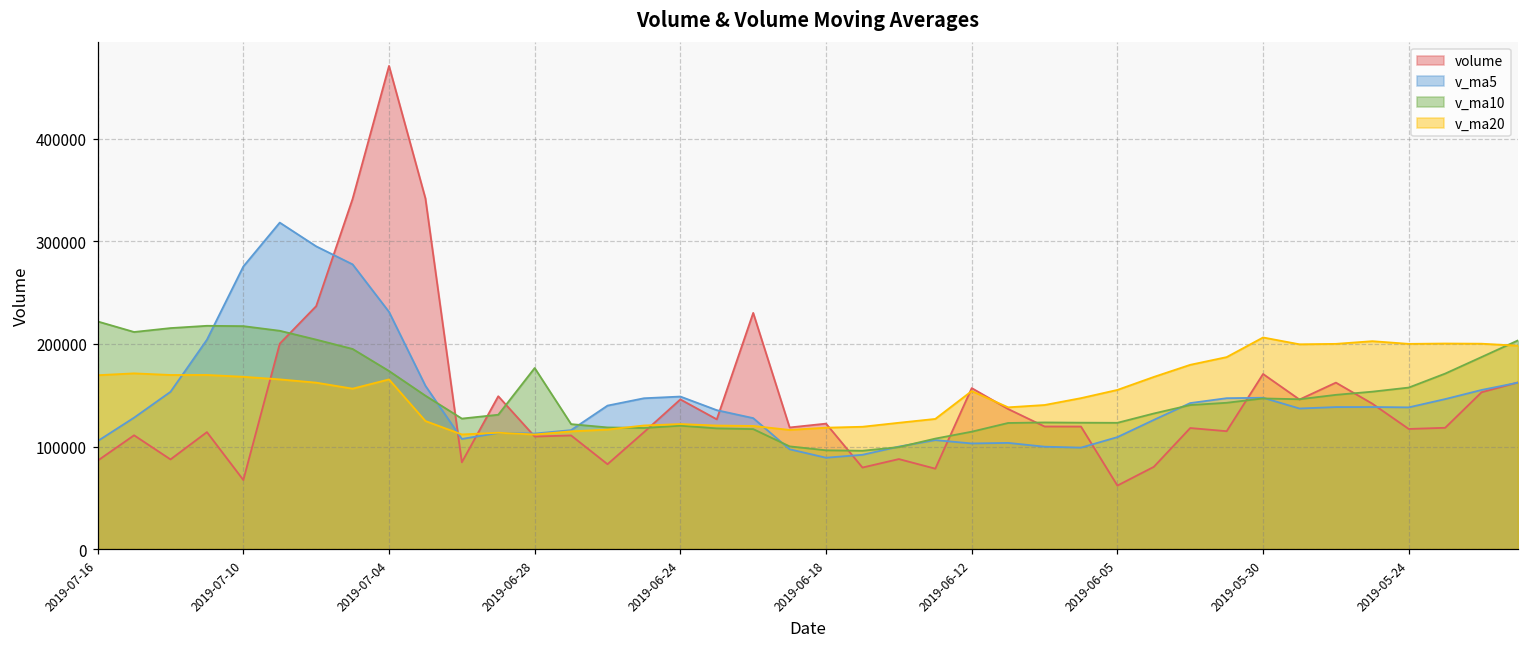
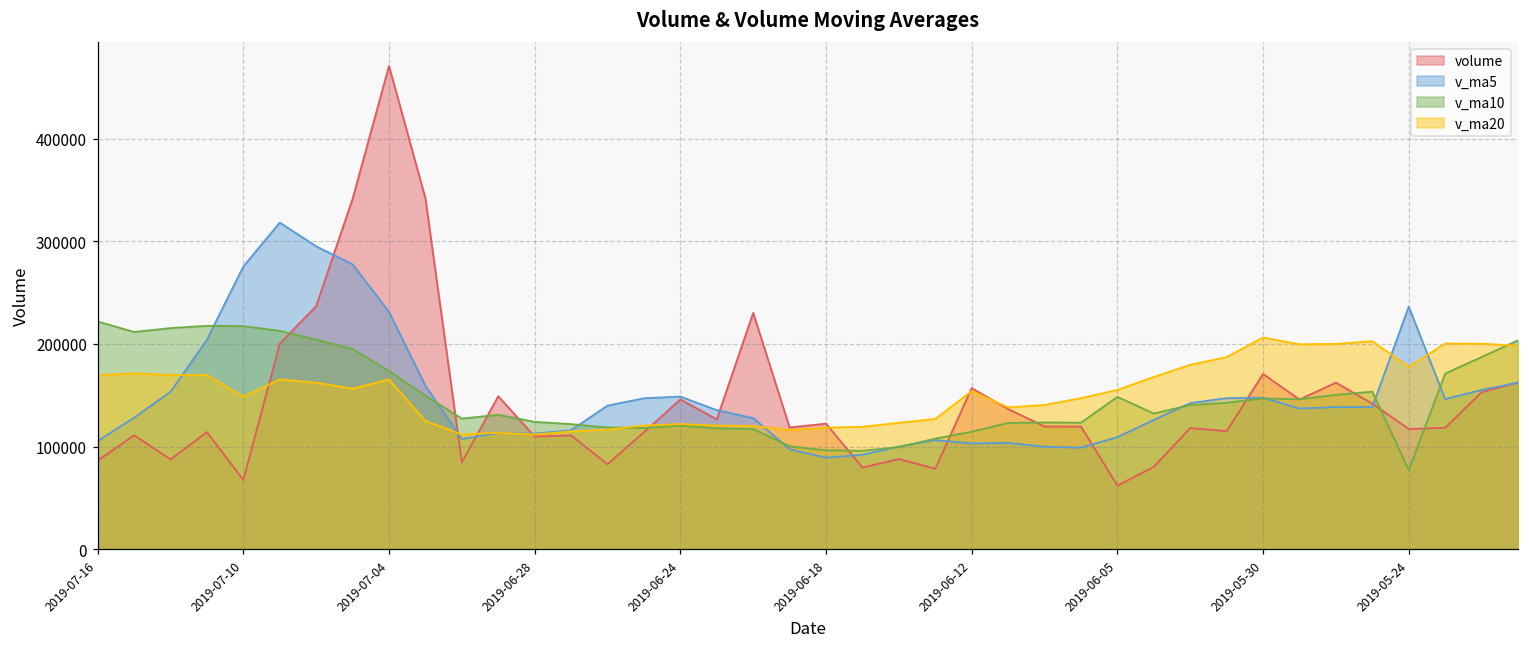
  {
    "volume": {
      "2019-07-16": 90000,
      "2019-07-10": 70000,
      "2019-07-04": 470000,
      "2019-06-24": 150000,
      "2019-06-18": 120000,
      "2019-06-12": 160000,
      "2019-06-05": 60000,
      "2019-05-30": 170000,
      "2019-05-24": 120000
    },
    "v_ma5": {
      "2019-07-16": 110000,
      "2019-07-10": 280000,
      "2019-07-04": 230000,
      "2019-06-24": 150000,
      "2019-06-18": 90000,
      "2019-06-12": 100000,
      "2019-06-05": 110000,
-     "2019-05-24": 140000
+     "2019-05-24": 240000
    },
    "v_ma10": {
      "2019-07-16": 220000,
      "2019-07-10": 220000,
      "2019-07-04": 170000,
-     "2019-06-28": 180000,
+     "2019-06-28": 120000,
      "2019-06-18": 100000,
      "2019-06-12": 110000,
-     "2019-06-05": 120000,
-     "2019-05-24": 160000
+     "2019-06-05": 150000,
+     "2019-05-24": 80000
    },
    "v_ma20": {
      "2019-07-16": 170000,
-     "2019-07-10": 170000,
+     "2019-07-10": 150000,
      "2019-07-04": 170000,
      "2019-06-18": 120000,
      "2019-06-12": 150000,
      "2019-06-05": 160000,
      "2019-05-30": 210000,
-     "2019-05-24": 200000
+     "2019-05-24": 180000
    }
  }
